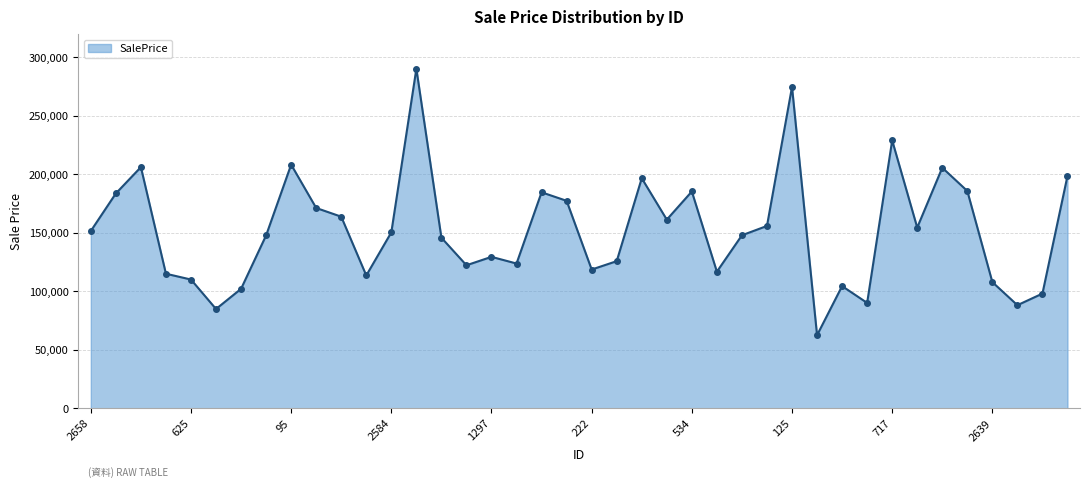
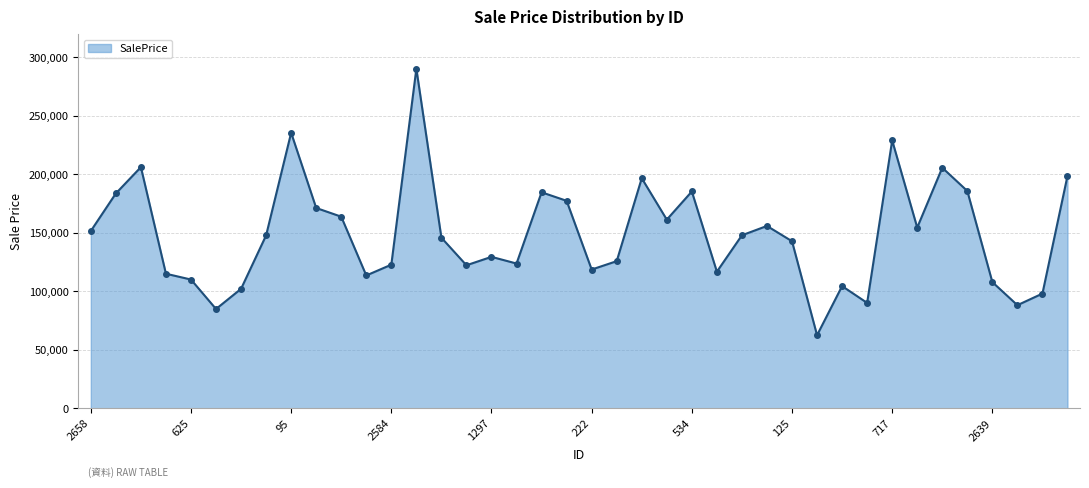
  {
    "2658": "152,000",
    "625": "110,000",
-   "95": "208,000",
-   "2584": "150,000",
+   "95": "236,000",
+   "2584": "123,000",
    "1297": "130,000",
    "222": "119,000",
    "534": "185,000",
-   "125": "275,000",
+   "125": "143,000",
    "717": "229,000",
    "2639": "108,000"
  }
